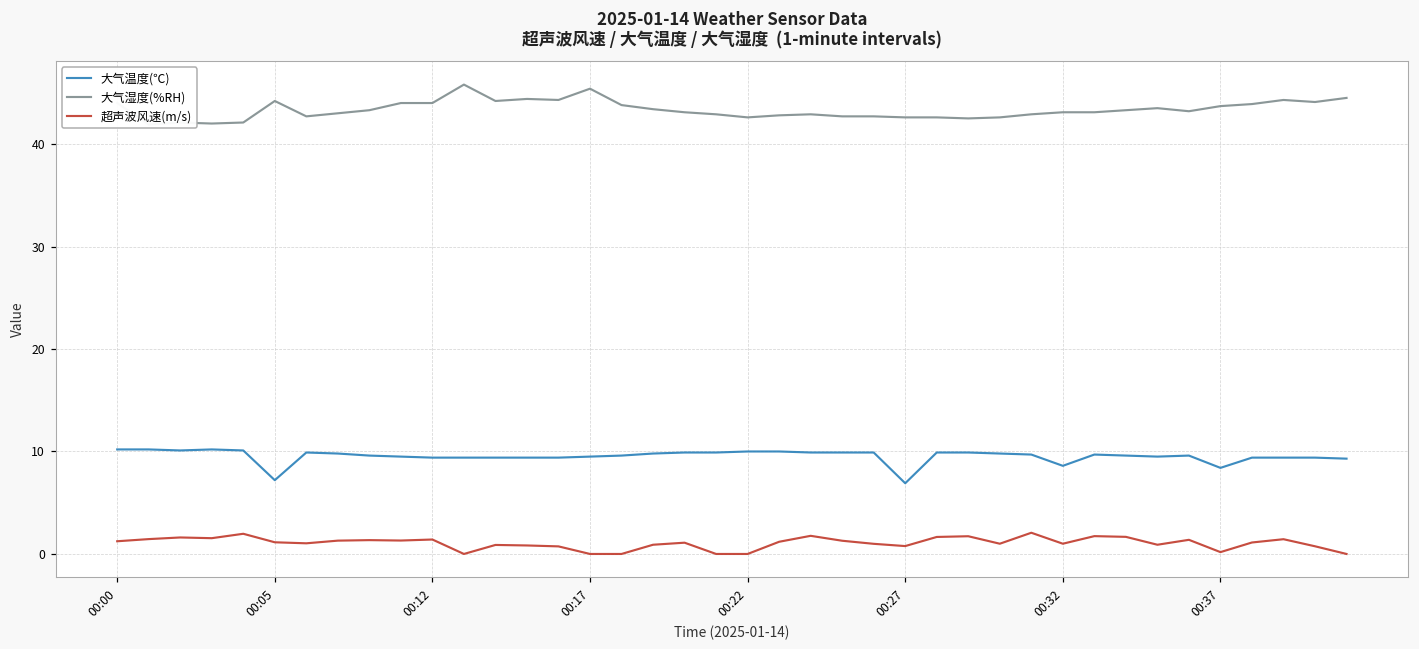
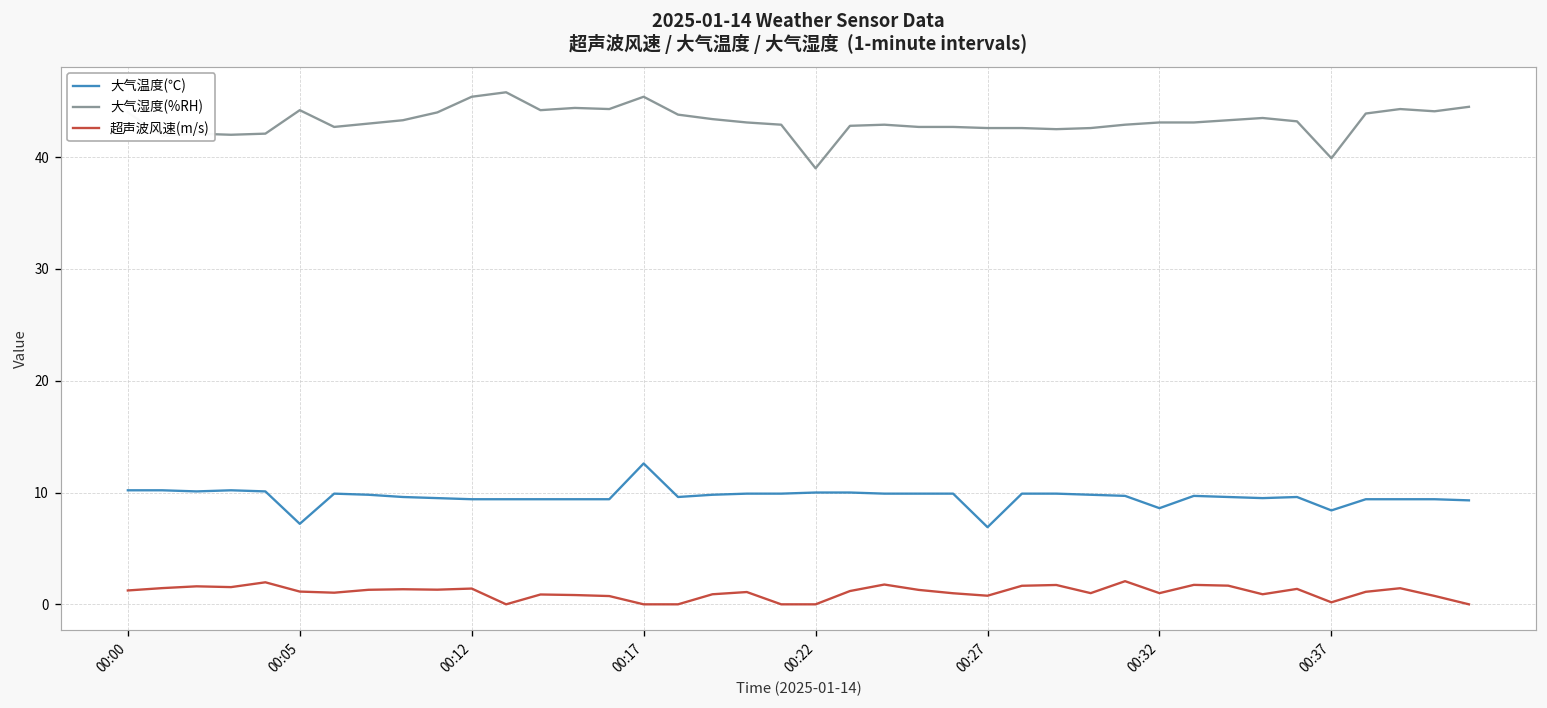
  {
    "大气温度(℃)": {
      "00:00": 10,
      "00:05": 7,
      "00:12": 9,
-     "00:17": 10,
+     "00:17": 13,
      "00:22": 10,
      "00:27": 7,
      "00:32": 9,
      "00:37": 8
    },
    "大气湿度(%RH)": {
      "00:05": 44,
-     "00:12": 44,
+     "00:12": 45,
      "00:17": 45,
-     "00:22": 43,
+     "00:22": 39,
      "00:27": 43,
      "00:32": 43,
-     "00:37": 44
+     "00:37": 40
    },
    "超声波风速(m/s)": {
      "00:00": 1,
      "00:05": 1,
      "00:12": 1,
      "00:17": 0,
      "00:22": 0,
      "00:27": 1,
      "00:32": 1,
      "00:37": 0
    }
  }
